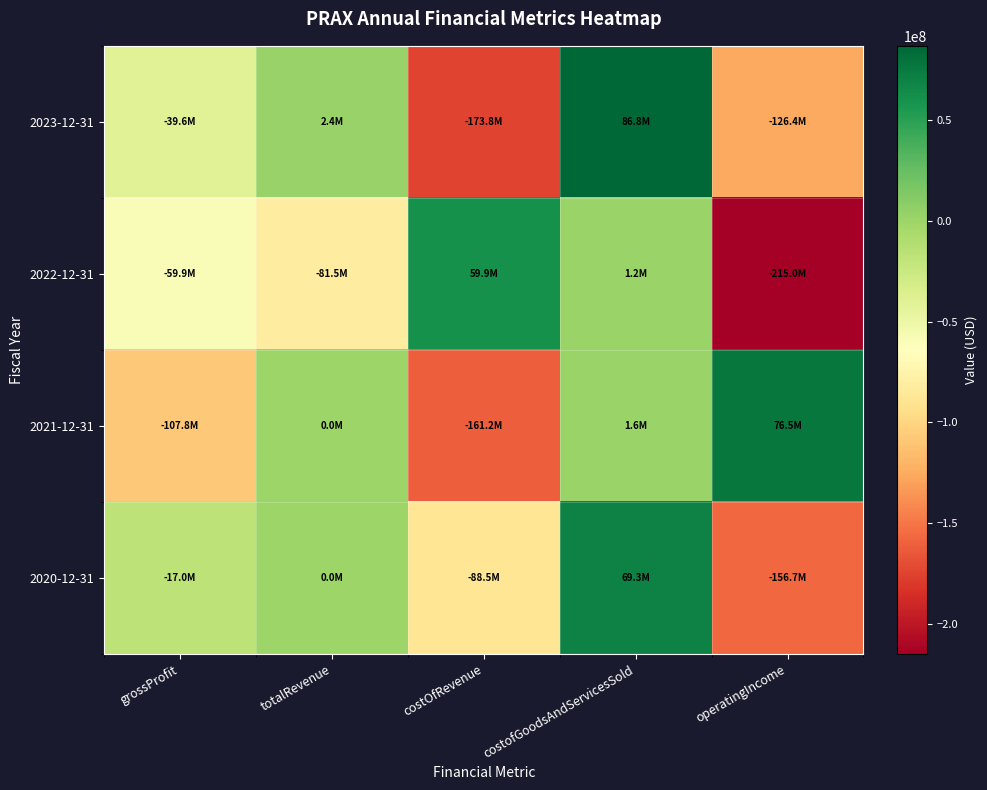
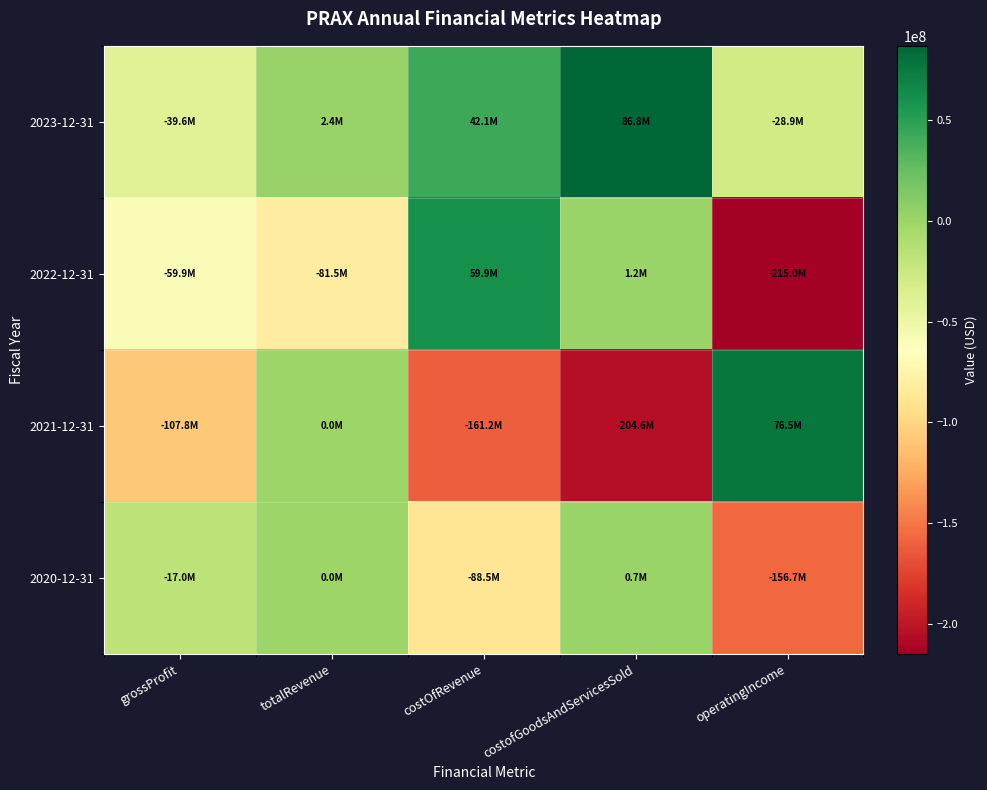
  {
    "2023-12-31": {
      "grossProfit": "-39.6M",
      "totalRevenue": "2.4M",
-     "costOfRevenue": "-173.8M",
+     "costOfRevenue": "42.1M",
      "costofGoodsAndServicesSold": "86.8M",
-     "operatingIncome": "-126.4M"
+     "operatingIncome": "-28.9M"
    },
    "2022-12-31": {
      "grossProfit": "-59.9M",
      "totalRevenue": "-81.5M",
      "costOfRevenue": "59.9M",
      "costofGoodsAndServicesSold": "1.2M",
      "operatingIncome": "-215.0M"
    },
    "2021-12-31": {
      "grossProfit": "-107.8M",
      "totalRevenue": "0.0M",
      "costOfRevenue": "-161.2M",
-     "costofGoodsAndServicesSold": "1.6M",
+     "costofGoodsAndServicesSold": "-204.6M",
      "operatingIncome": "76.5M"
    },
    "2020-12-31": {
      "grossProfit": "-17.0M",
      "totalRevenue": "0.0M",
      "costOfRevenue": "-88.5M",
-     "costofGoodsAndServicesSold": "69.3M",
+     "costofGoodsAndServicesSold": "0.7M",
      "operatingIncome": "-156.7M"
    }
  }
